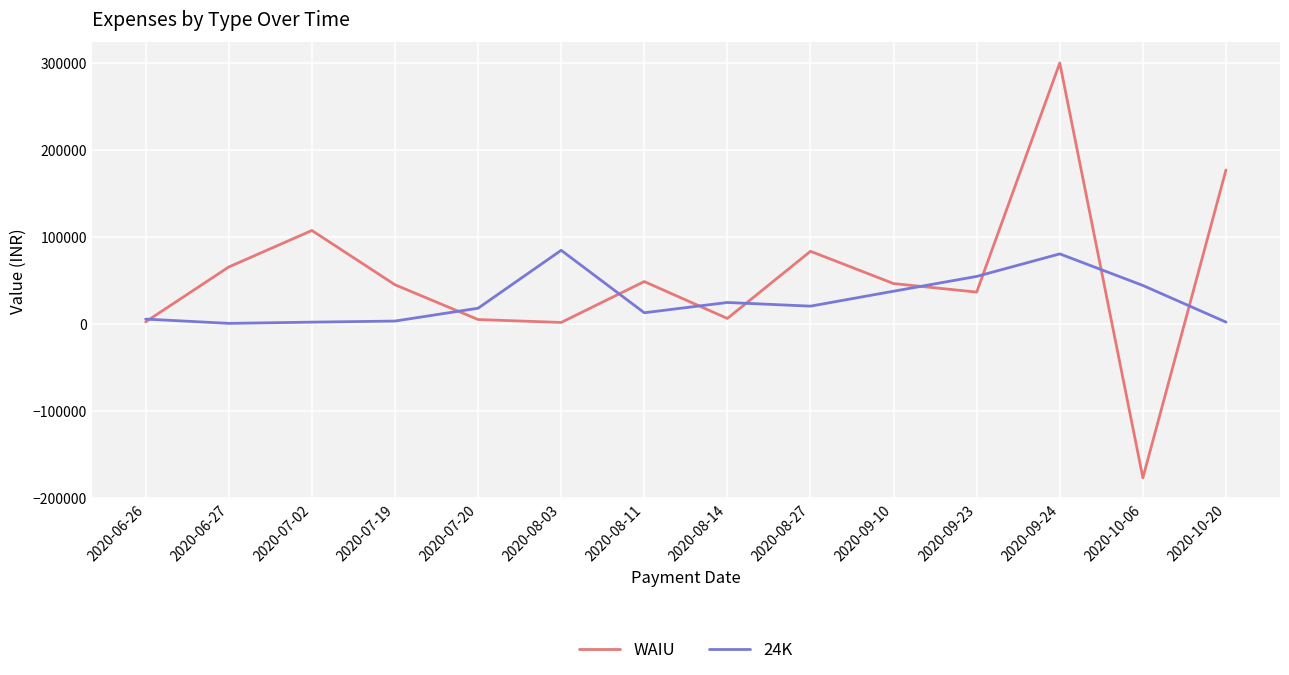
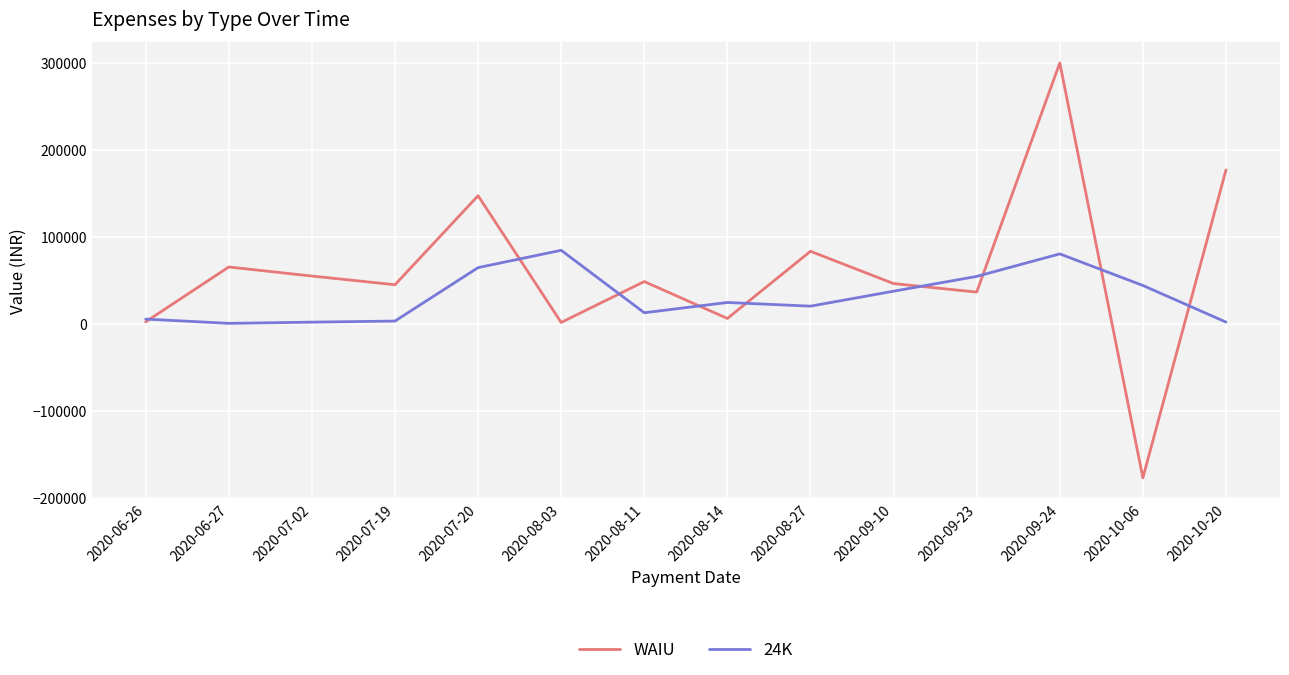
  {
    "WAIU": {
      "2020-06-26": 0,
      "2020-06-27": 70000,
-     "2020-07-02": 110000,
+     "2020-07-02": 60000,
      "2020-07-19": 50000,
-     "2020-07-20": 10000,
+     "2020-07-20": 150000,
      "2020-08-03": 0,
      "2020-08-11": 50000,
      "2020-08-14": 10000,
      "2020-08-27": 80000,
      "2020-09-10": 50000,
      "2020-09-23": 40000,
      "2020-09-24": 300000,
      "2020-10-06": -180000,
      "2020-10-20": 180000
    },
    "24K": {
      "2020-06-26": 10000,
      "2020-06-27": 0,
      "2020-07-02": 0,
      "2020-07-19": 0,
-     "2020-07-20": 20000,
+     "2020-07-20": 60000,
      "2020-08-03": 80000,
      "2020-08-11": 10000,
      "2020-08-14": 20000,
      "2020-08-27": 20000,
      "2020-09-10": 40000,
      "2020-09-23": 50000,
      "2020-09-24": 80000,
      "2020-10-06": 40000,
      "2020-10-20": 0
    }
  }
